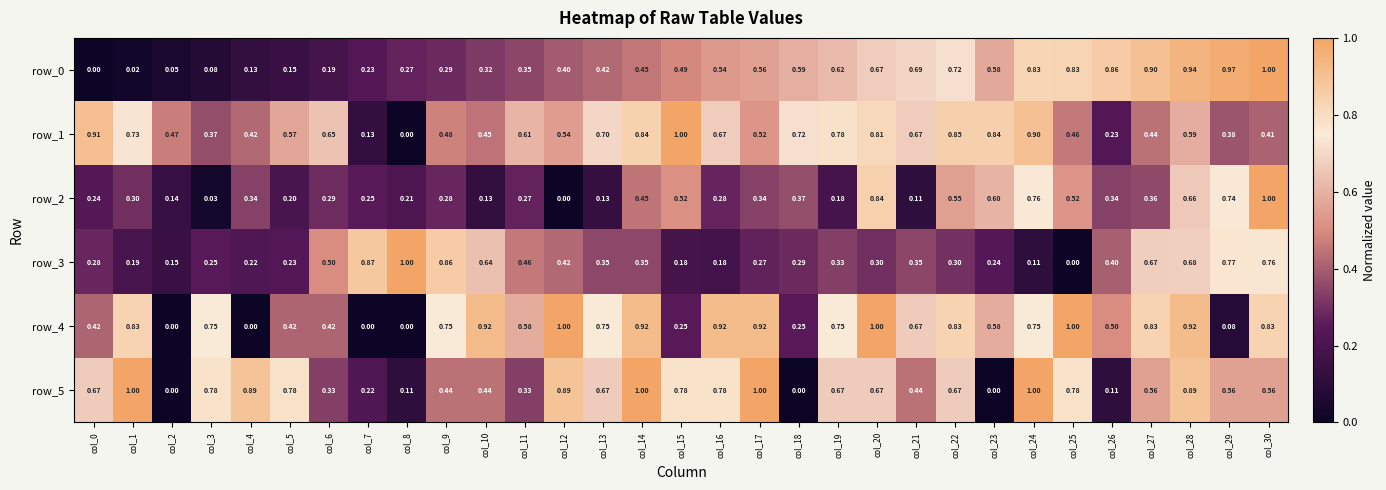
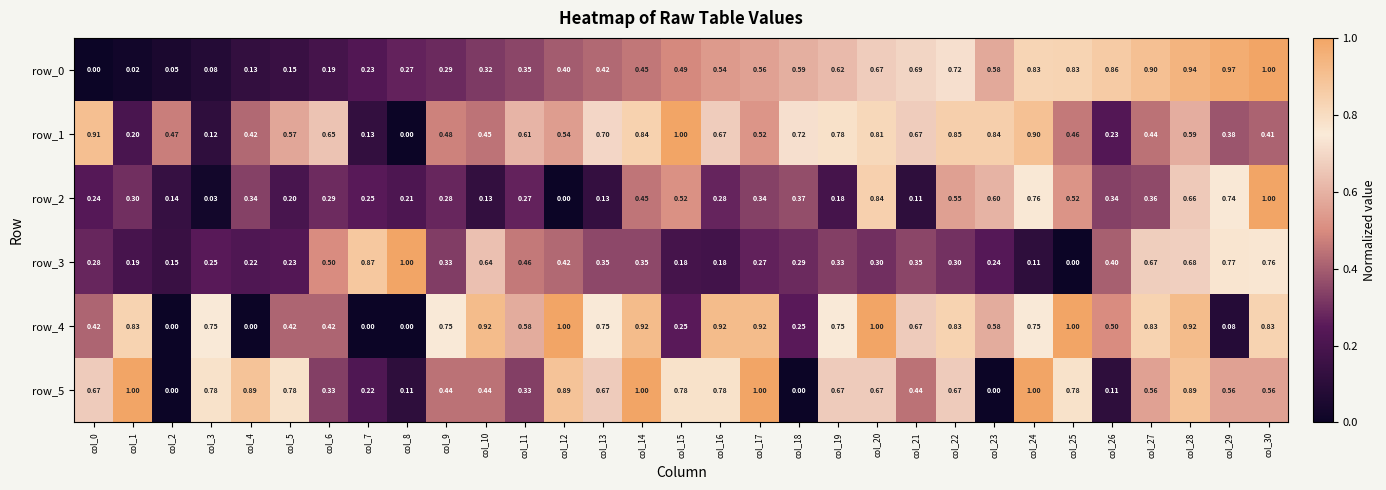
  {
    "row_0": {
      "col_0": 0.00,
      "col_1": 0.02,
      "col_2": 0.05,
      "col_3": 0.08,
      "col_4": 0.13,
      "col_5": 0.15,
      "col_6": 0.19,
      "col_7": 0.23,
      "col_8": 0.27,
      "col_9": 0.29,
      "col_10": 0.32,
      "col_11": 0.35,
      "col_12": 0.40,
      "col_13": 0.42,
      "col_14": 0.45,
      "col_15": 0.49,
      "col_16": 0.54,
      "col_17": 0.56,
      "col_18": 0.59,
      "col_19": 0.62,
      "col_20": 0.67,
      "col_21": 0.69,
      "col_22": 0.72,
      "col_23": 0.58,
      "col_24": 0.83,
      "col_25": 0.83,
      "col_26": 0.86,
      "col_27": 0.90,
      "col_28": 0.94,
      "col_29": 0.97,
      "col_30": 1.00
    },
    "row_1": {
      "col_0": 0.91,
-     "col_1": 0.73,
+     "col_1": 0.20,
      "col_2": 0.47,
-     "col_3": 0.37,
+     "col_3": 0.12,
      "col_4": 0.42,
      "col_5": 0.57,
      "col_6": 0.65,
      "col_7": 0.13,
      "col_8": 0.00,
      "col_9": 0.48,
      "col_10": 0.45,
      "col_11": 0.61,
      "col_12": 0.54,
      "col_13": 0.70,
      "col_14": 0.84,
      "col_15": 1.00,
      "col_16": 0.67,
      "col_17": 0.52,
      "col_18": 0.72,
      "col_19": 0.78,
      "col_20": 0.81,
      "col_21": 0.67,
      "col_22": 0.85,
      "col_23": 0.84,
      "col_24": 0.90,
      "col_25": 0.46,
      "col_26": 0.23,
      "col_27": 0.44,
      "col_28": 0.59,
      "col_29": 0.38,
      "col_30": 0.41
    },
    "row_2": {
      "col_0": 0.24,
      "col_1": 0.30,
      "col_2": 0.14,
      "col_3": 0.03,
      "col_4": 0.34,
      "col_5": 0.20,
      "col_6": 0.29,
      "col_7": 0.25,
      "col_8": 0.21,
      "col_9": 0.28,
      "col_10": 0.13,
      "col_11": 0.27,
      "col_12": 0.00,
      "col_13": 0.13,
      "col_14": 0.45,
      "col_15": 0.52,
      "col_16": 0.28,
      "col_17": 0.34,
      "col_18": 0.37,
      "col_19": 0.18,
      "col_20": 0.84,
      "col_21": 0.11,
      "col_22": 0.55,
      "col_23": 0.60,
      "col_24": 0.76,
      "col_25": 0.52,
      "col_26": 0.34,
      "col_27": 0.36,
      "col_28": 0.66,
      "col_29": 0.74,
      "col_30": 1.00
    },
    "row_3": {
      "col_0": 0.28,
      "col_1": 0.19,
      "col_2": 0.15,
      "col_3": 0.25,
      "col_4": 0.22,
      "col_5": 0.23,
      "col_6": 0.50,
      "col_7": 0.87,
      "col_8": 1.00,
-     "col_9": 0.86,
+     "col_9": 0.33,
      "col_10": 0.64,
      "col_11": 0.46,
      "col_12": 0.42,
      "col_13": 0.35,
      "col_14": 0.35,
      "col_15": 0.18,
      "col_16": 0.18,
      "col_17": 0.27,
      "col_18": 0.29,
      "col_19": 0.33,
      "col_20": 0.30,
      "col_21": 0.35,
      "col_22": 0.30,
      "col_23": 0.24,
      "col_24": 0.11,
      "col_25": 0.00,
      "col_26": 0.40,
      "col_27": 0.67,
      "col_28": 0.68,
      "col_29": 0.77,
      "col_30": 0.76
    },
    "row_4": {
      "col_0": 0.42,
      "col_1": 0.83,
      "col_2": 0.00,
      "col_3": 0.75,
      "col_4": 0.00,
      "col_5": 0.42,
      "col_6": 0.42,
      "col_7": 0.00,
      "col_8": 0.00,
      "col_9": 0.75,
      "col_10": 0.92,
      "col_11": 0.58,
      "col_12": 1.00,
      "col_13": 0.75,
      "col_14": 0.92,
      "col_15": 0.25,
      "col_16": 0.92,
      "col_17": 0.92,
      "col_18": 0.25,
      "col_19": 0.75,
      "col_20": 1.00,
      "col_21": 0.67,
      "col_22": 0.83,
      "col_23": 0.58,
      "col_24": 0.75,
      "col_25": 1.00,
      "col_26": 0.50,
      "col_27": 0.83,
      "col_28": 0.92,
      "col_29": 0.08,
      "col_30": 0.83
    },
    "row_5": {
      "col_0": 0.67,
      "col_1": 1.00,
      "col_2": 0.00,
      "col_3": 0.78,
      "col_4": 0.89,
      "col_5": 0.78,
      "col_6": 0.33,
      "col_7": 0.22,
      "col_8": 0.11,
      "col_9": 0.44,
      "col_10": 0.44,
      "col_11": 0.33,
      "col_12": 0.89,
      "col_13": 0.67,
      "col_14": 1.00,
      "col_15": 0.78,
      "col_16": 0.78,
      "col_17": 1.00,
      "col_18": 0.00,
      "col_19": 0.67,
      "col_20": 0.67,
      "col_21": 0.44,
      "col_22": 0.67,
      "col_23": 0.00,
      "col_24": 1.00,
      "col_25": 0.78,
      "col_26": 0.11,
      "col_27": 0.56,
      "col_28": 0.89,
      "col_29": 0.56,
      "col_30": 0.56
    }
  }
